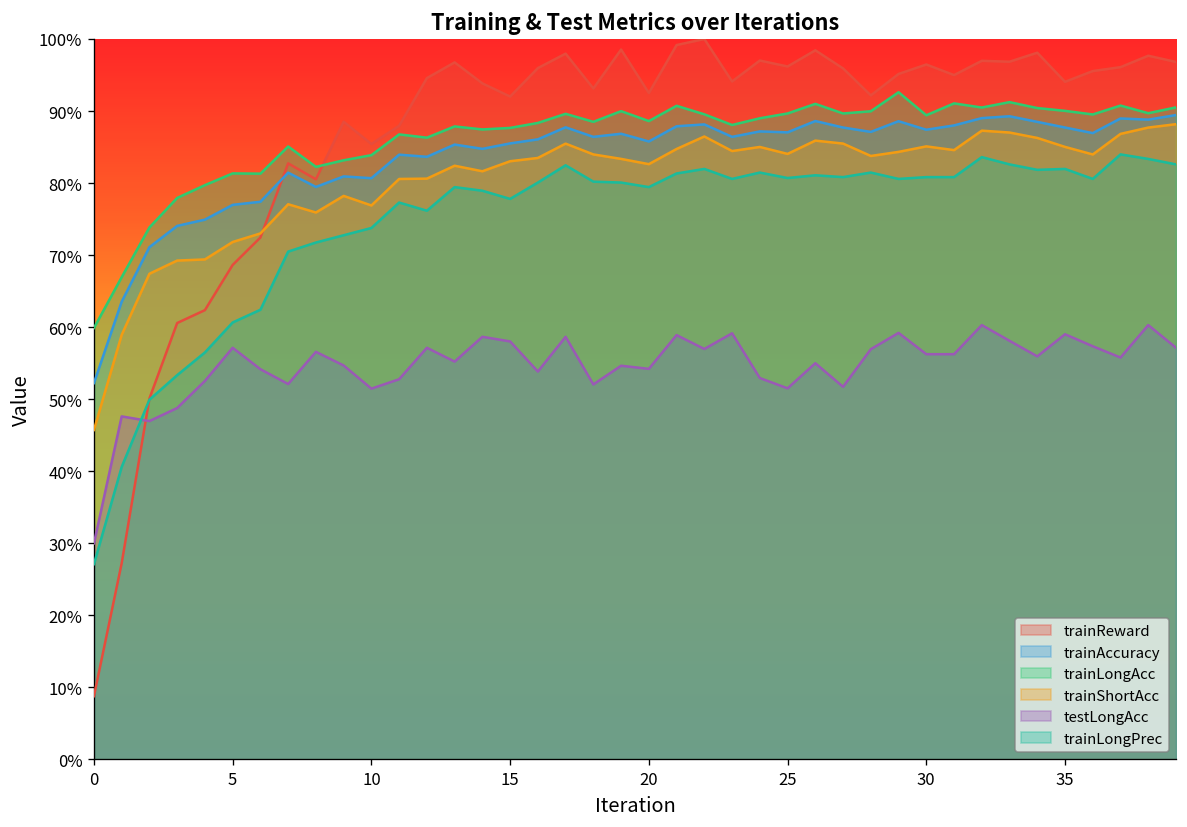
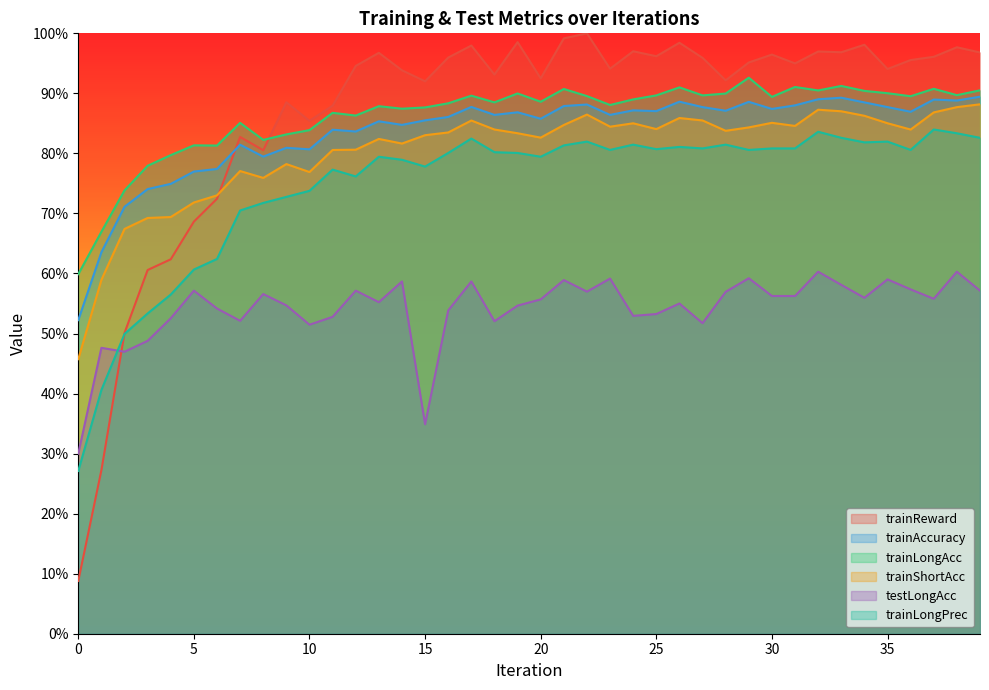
  {
    "testLongAcc": {
      "0": "30%",
      "5": "57%",
      "10": "51%",
-     "15": "58%",
-     "20": "54%",
-     "25": "52%",
+     "15": "35%",
+     "20": "56%",
+     "25": "53%",
      "30": "56%",
      "35": "59%"
    }
  }
